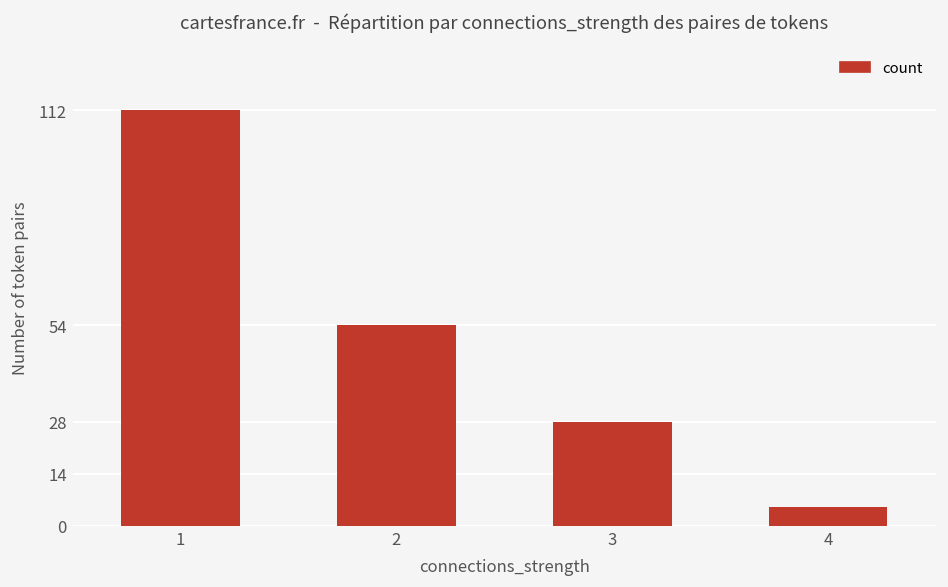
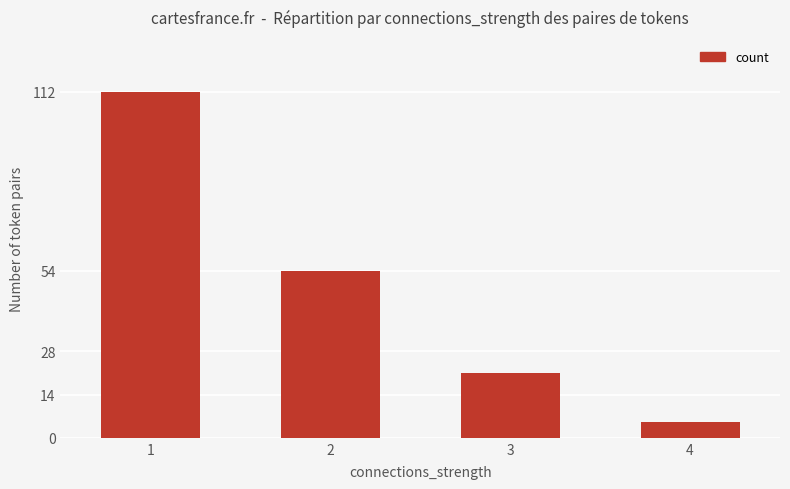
  {
    "1": 112,
    "2": 54,
-   "3": 28,
+   "3": 21,
    "4": 5
  }
